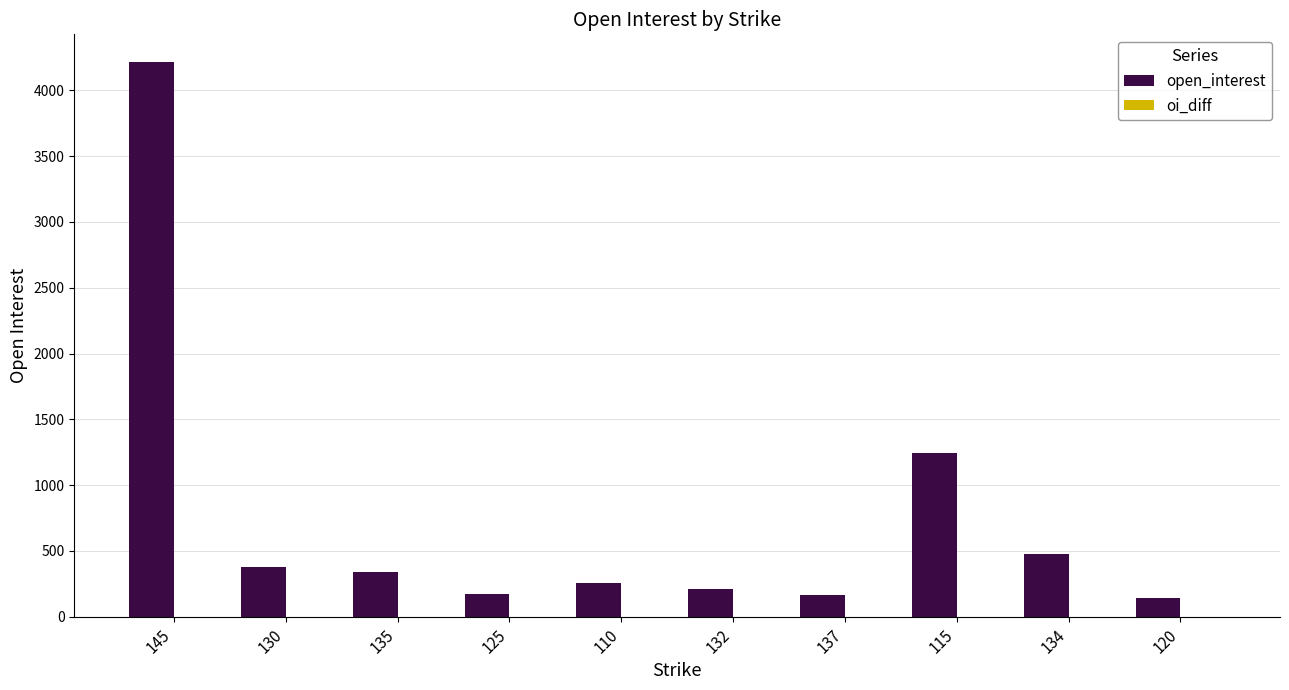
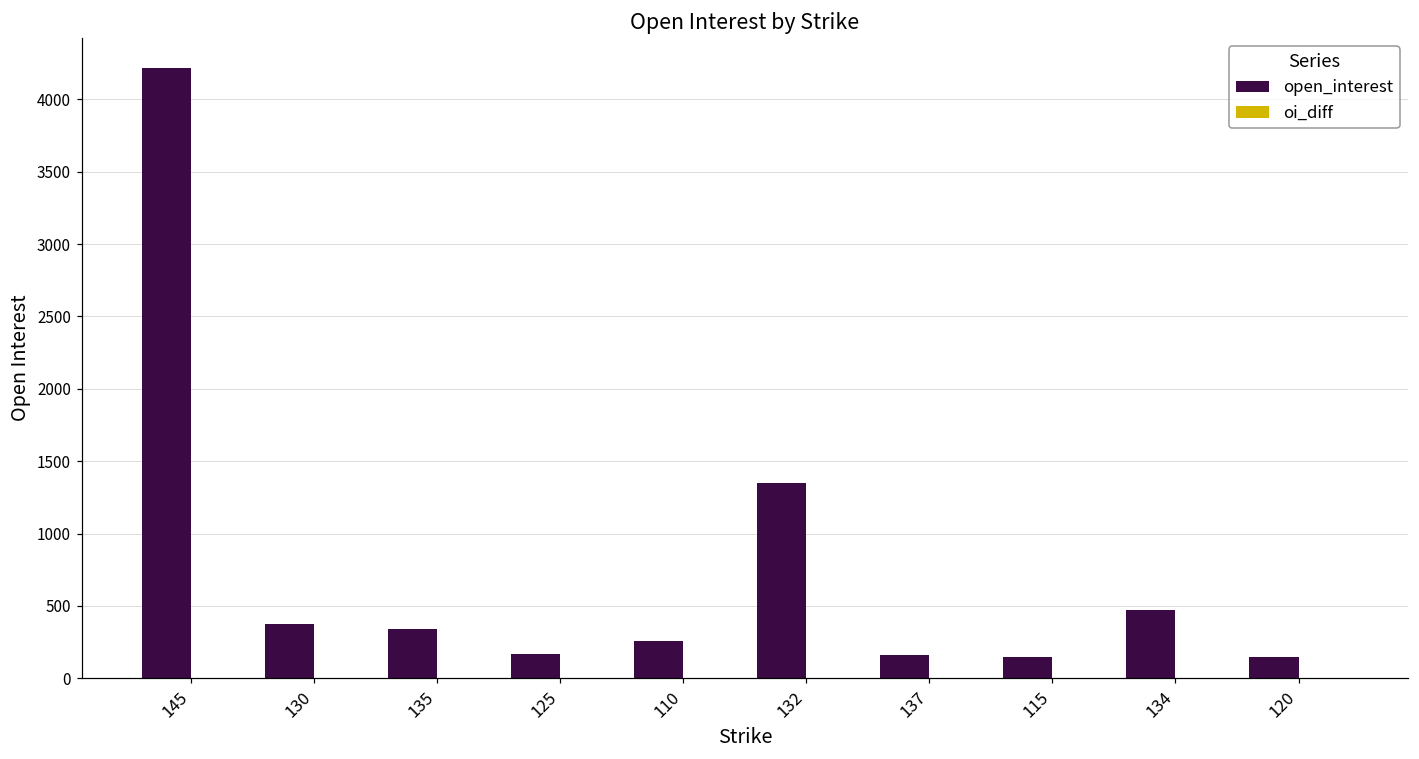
  {
    "open_interest": {
      "145": 4220,
      "130": 380,
      "135": 340,
      "125": 170,
      "110": 260,
-     "132": 210,
+     "132": 1350,
      "137": 160,
-     "115": 1240,
+     "115": 150,
      "134": 470,
      "120": 150
    },
    "oi_diff": {
      "145": 0,
      "130": 0,
      "135": 0,
      "125": 0,
      "110": 0,
      "132": 0,
      "137": 0,
      "115": 0,
      "134": 0,
      "120": 0
    }
  }
